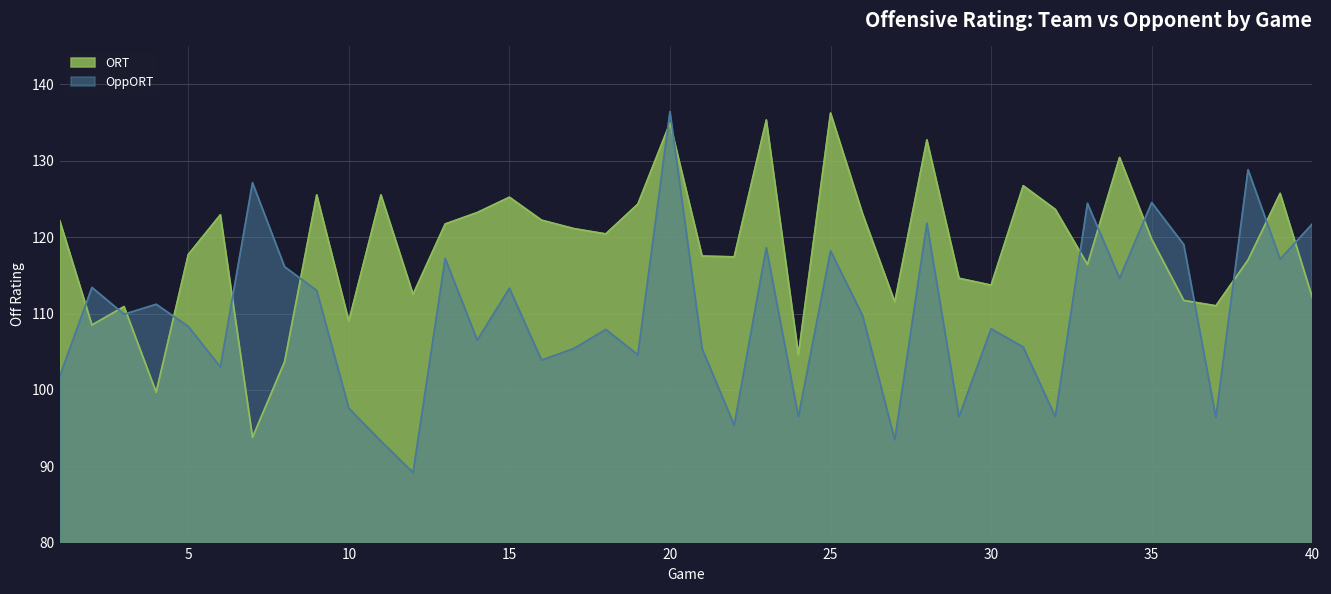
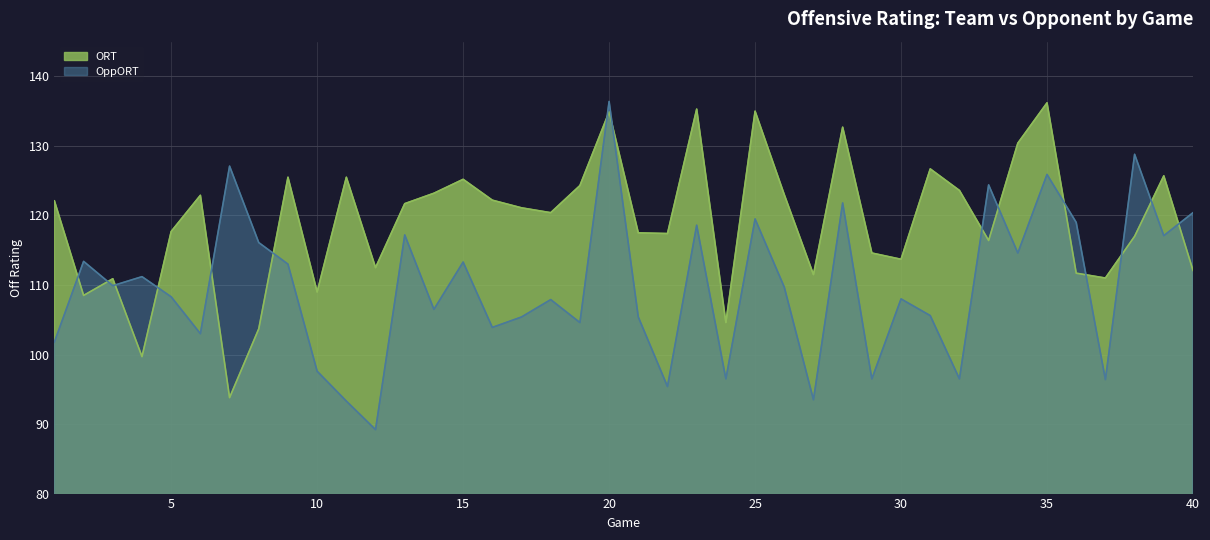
  {
    "ORT": {
      "5": 118,
      "10": 109,
      "15": 125,
      "20": 135,
-     "25": 136,
+     "25": 135,
      "30": 114,
-     "35": 120,
+     "35": 136,
      "40": 112
    },
    "OppORT": {
      "5": 108,
      "10": 98,
      "15": 113,
      "20": 136,
-     "25": 118,
+     "25": 120,
      "30": 108,
-     "35": 125,
-     "40": 122
+     "35": 126,
+     "40": 120
    }
  }
